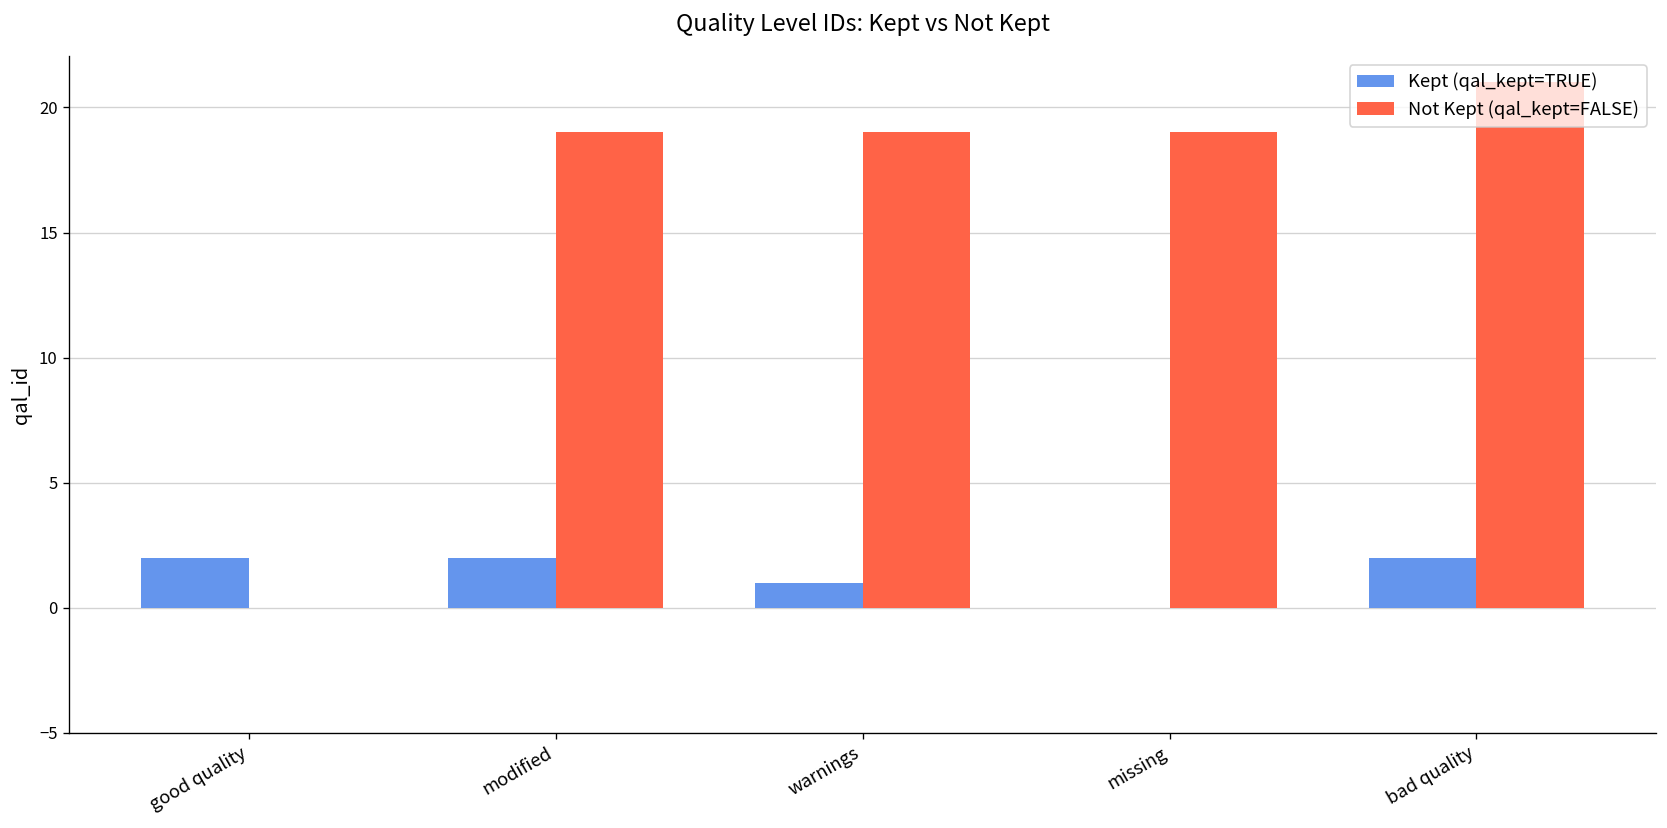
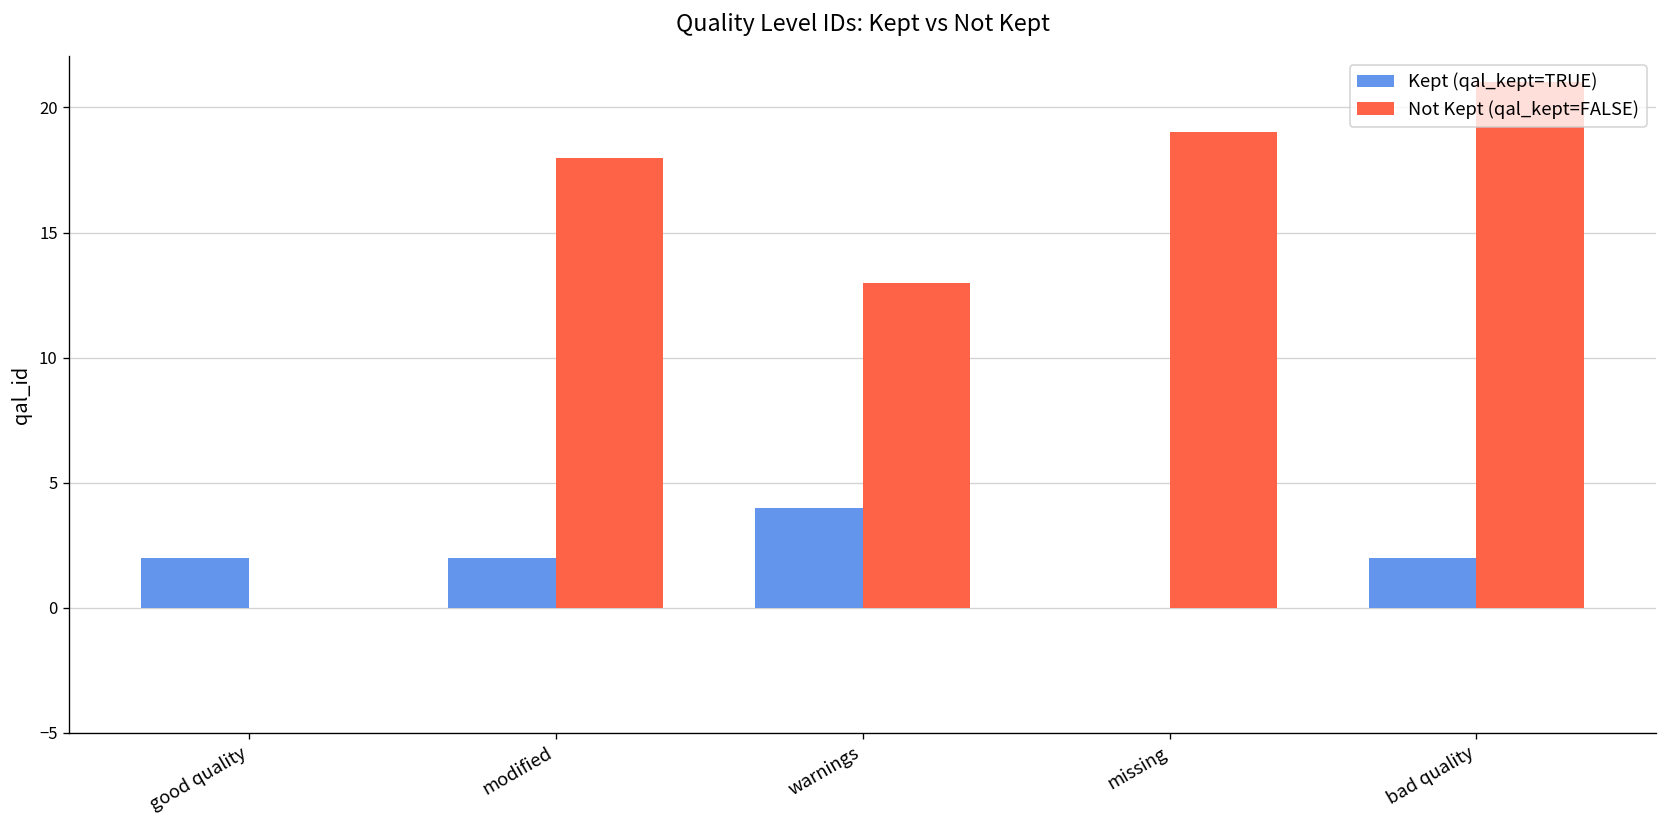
  {
    "Kept (qal_kept=TRUE)": {
      "good quality": 2,
      "modified": 2,
-     "warnings": 1,
+     "warnings": 4,
      "missing": 0,
      "bad quality": 2
    },
    "Not Kept (qal_kept=FALSE)": {
      "good quality": 0,
-     "modified": 19,
-     "warnings": 19,
+     "modified": 18,
+     "warnings": 13,
      "missing": 19
    }
  }
